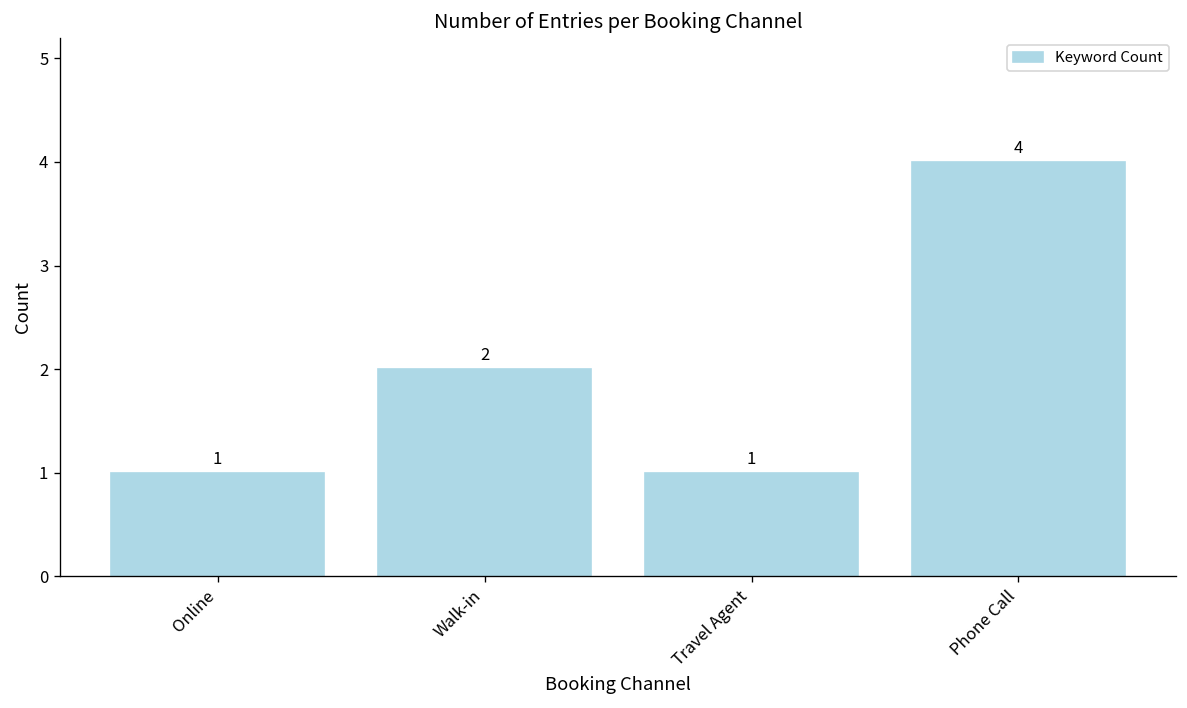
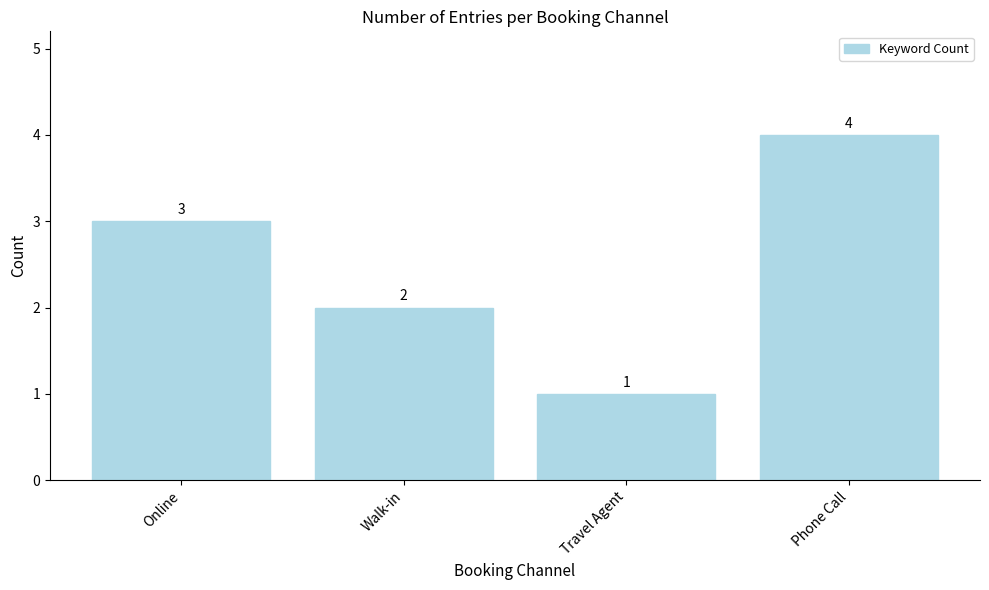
  {
-   "Online": 1,
+   "Online": 3,
    "Walk-in": 2,
    "Travel Agent": 1,
    "Phone Call": 4
  }
